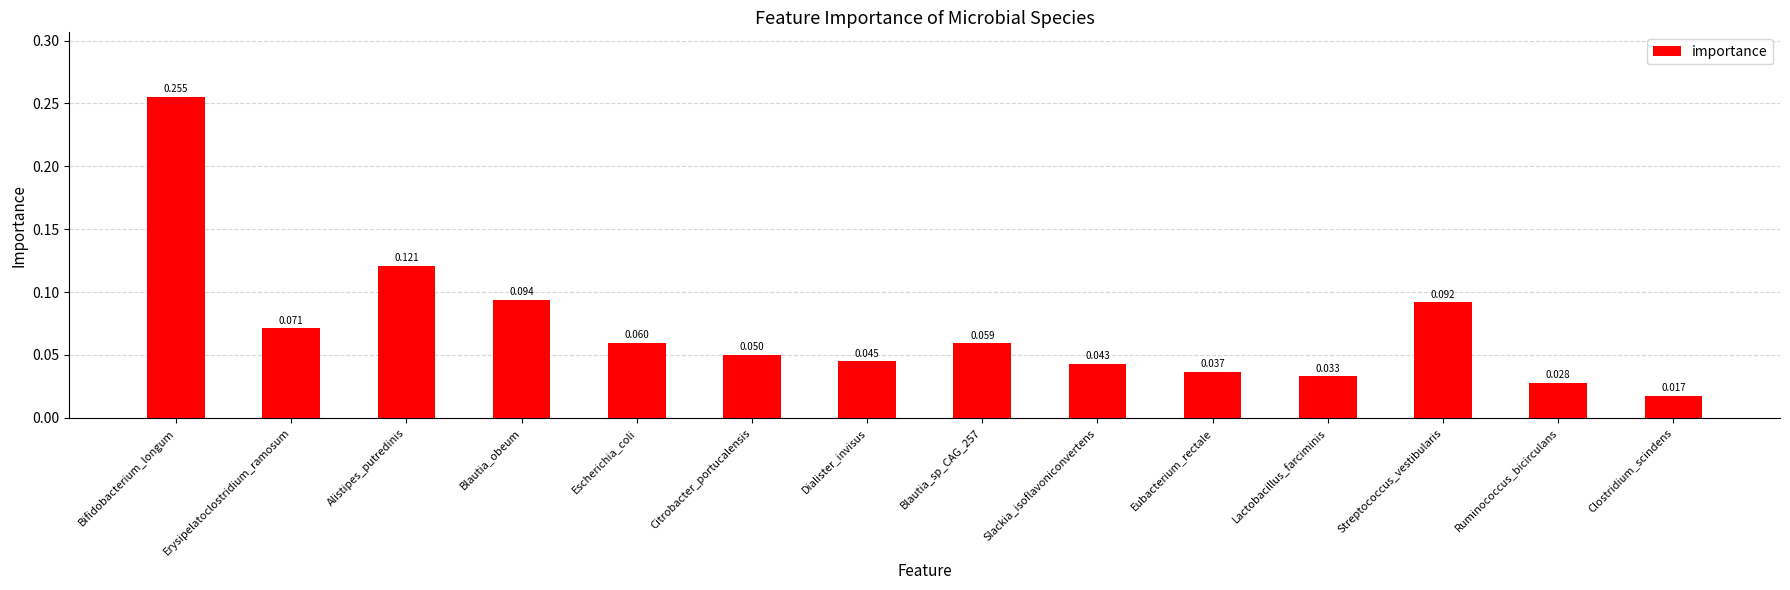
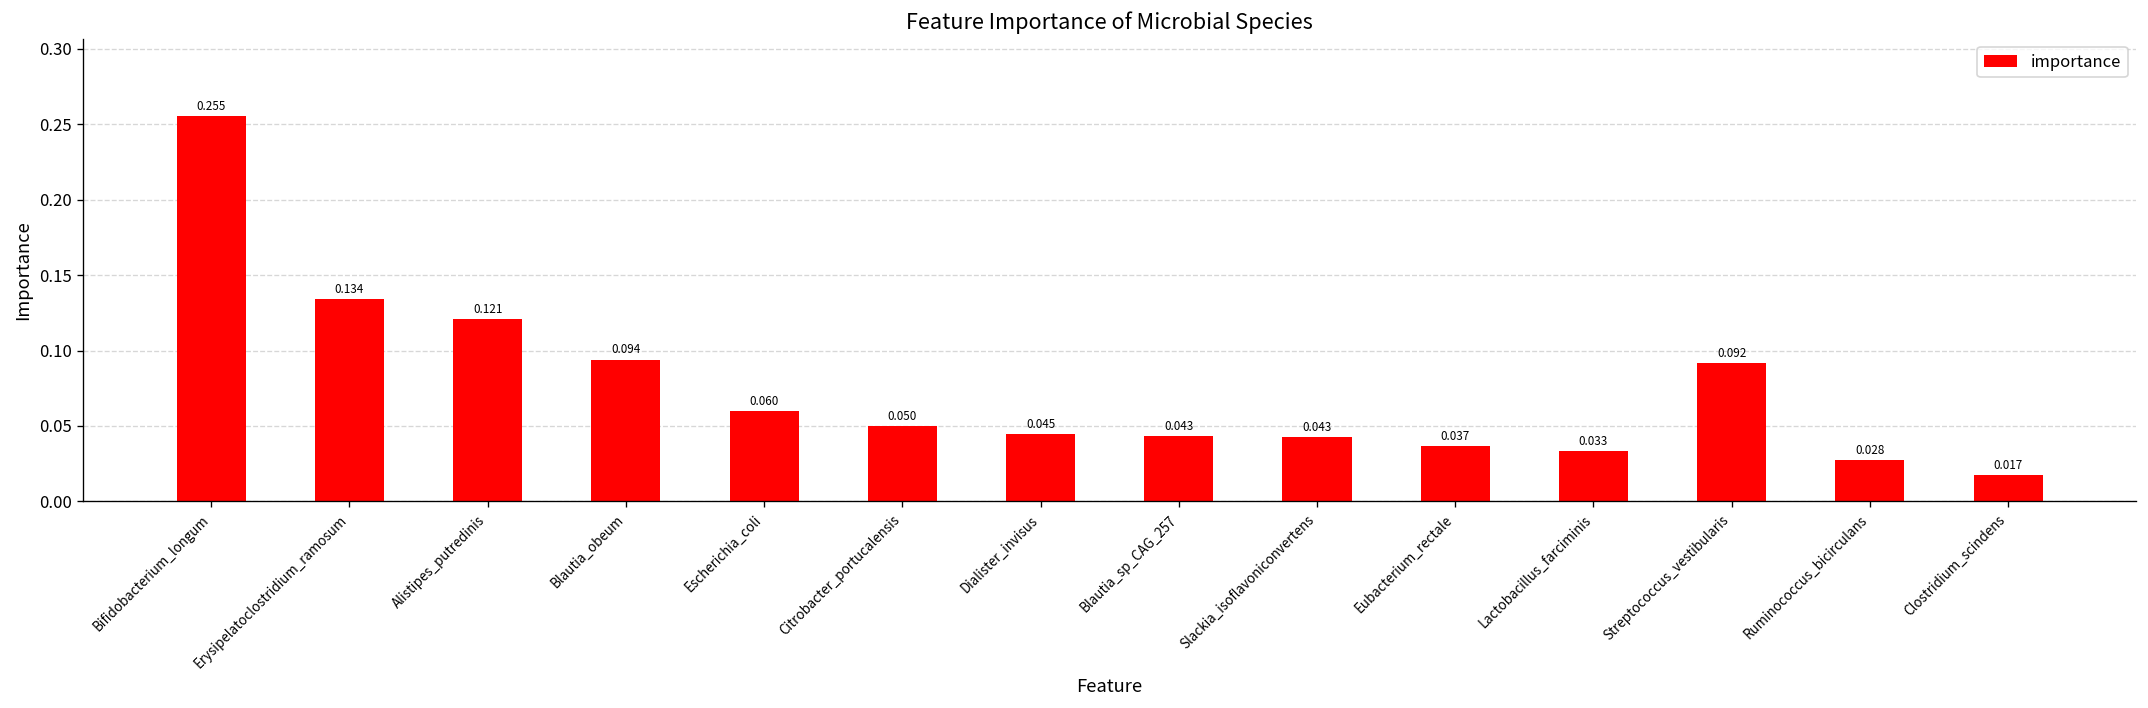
  {
    "Bifidobacterium_longum": 0.255,
-   "Erysipelatoclostridium_ramosum": 0.071,
+   "Erysipelatoclostridium_ramosum": 0.134,
    "Alistipes_putredinis": 0.121,
    "Blautia_obeum": 0.094,
    "Escherichia_coli": 0.060,
    "Citrobacter_portucalensis": 0.050,
    "Dialister_invisus": 0.045,
-   "Blautia_sp_CAG_257": 0.059,
+   "Blautia_sp_CAG_257": 0.043,
    "Slackia_isoflavoniconvertens": 0.043,
    "Eubacterium_rectale": 0.037,
    "Lactobacillus_farciminis": 0.033,
    "Streptococcus_vestibularis": 0.092,
    "Ruminococcus_bicirculans": 0.028,
    "Clostridium_scindens": 0.017
  }
